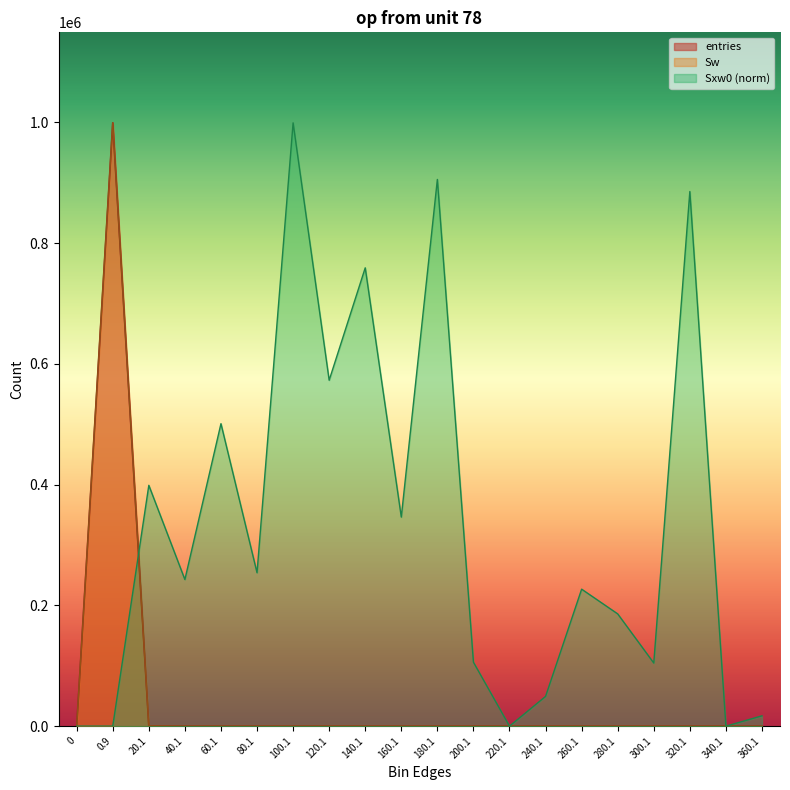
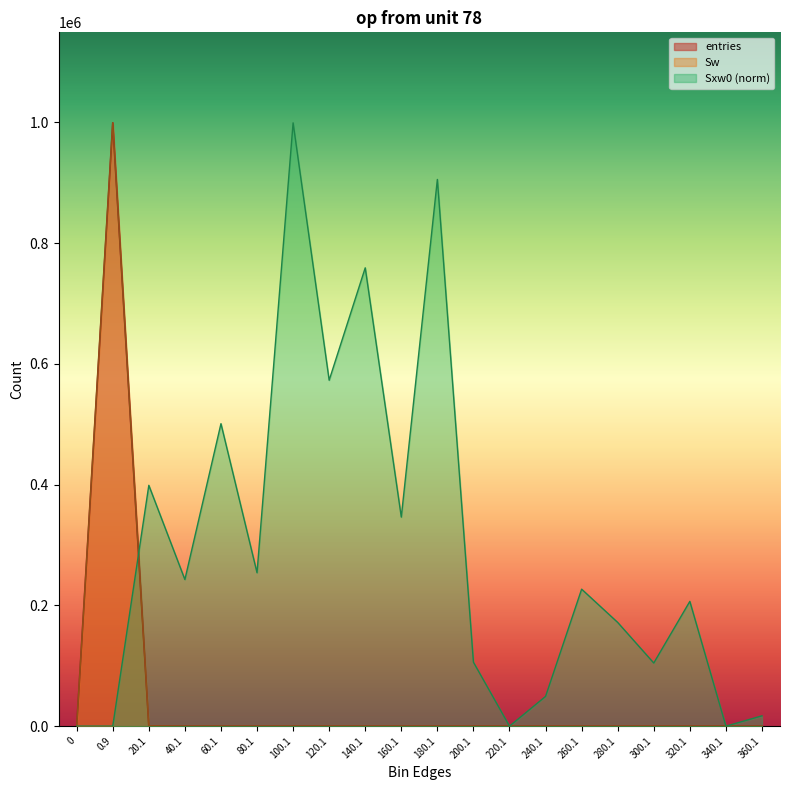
  {
    "Sw": {
      "0.9": 1000000,
      "20.1": 0,
      "40.1": 0,
      "60.1": 0,
      "80.1": 0,
      "100.1": 0,
      "120.1": 0,
      "140.1": 0,
      "160.1": 0,
      "180.1": 0,
      "200.1": 0,
      "240.1": 0,
      "260.1": 0,
      "280.1": 0,
      "300.1": 0,
      "320.1": 0,
      "360.1": 0
    },
    "Sxw0 (norm)": {
      "0.9": 0,
      "20.1": 400000,
      "40.1": 240000,
      "60.1": 500000,
      "80.1": 250000,
      "100.1": 1000000,
      "120.1": 570000,
      "140.1": 760000,
      "160.1": 350000,
      "180.1": 910000,
      "200.1": 110000,
      "240.1": 50000,
      "260.1": 230000,
-     "280.1": 190000,
+     "280.1": 170000,
      "300.1": 100000,
-     "320.1": 890000,
+     "320.1": 210000,
      "360.1": 20000
    }
  }
